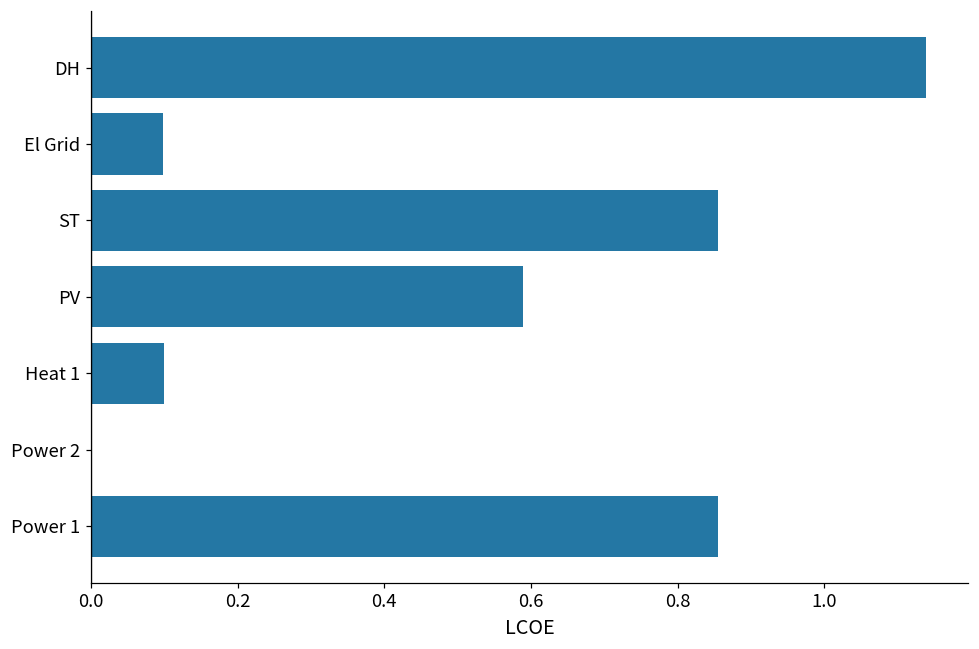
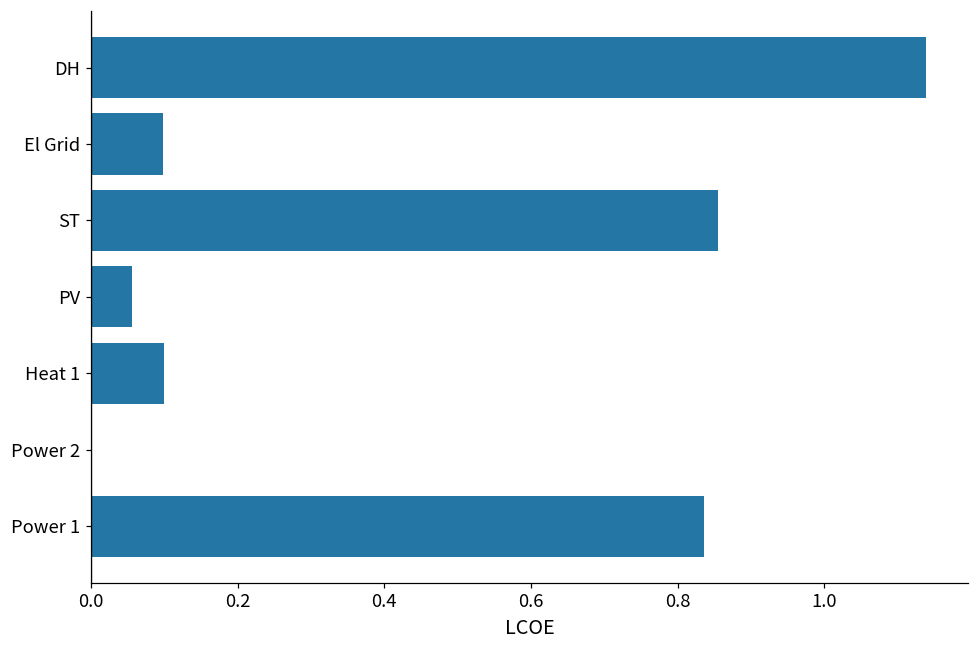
  {
    "DH": 1.14,
    "El Grid": 0.10,
    "ST": 0.85,
-   "PV": 0.59,
+   "PV": 0.06,
    "Heat 1": 0.10,
    "Power 2": 0.00,
-   "Power 1": 0.86
+   "Power 1": 0.84
  }
